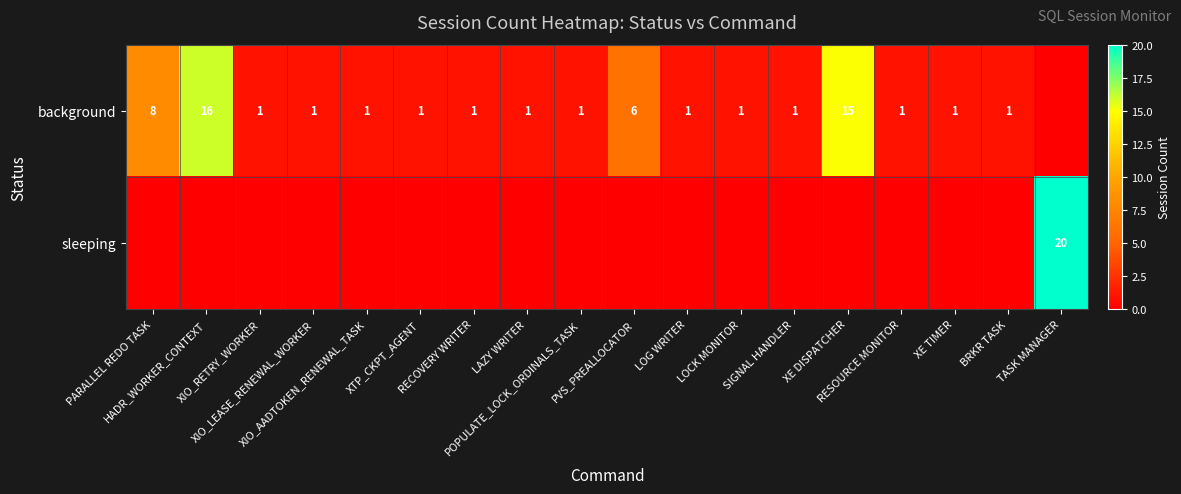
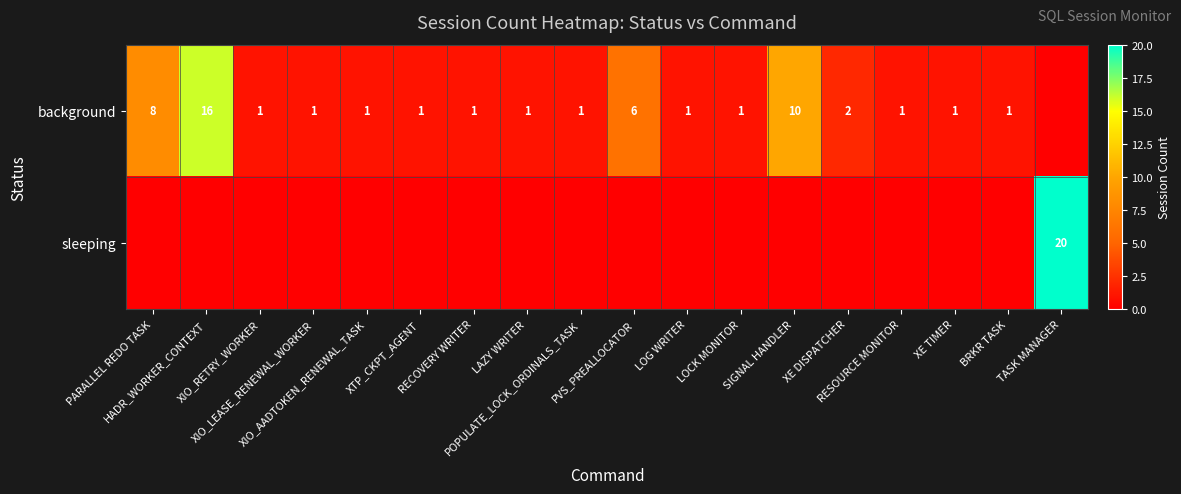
  {
    "background": {
      "PARALLEL REDO TASK": 8,
      "HADR_WORKER_CONTEXT": 16,
      "XIO_RETRY_WORKER": 1,
      "XIO_LEASE_RENEWAL_WORKER": 1,
      "XIO_AADTOKEN_RENEWAL_TASK": 1,
      "XTP_CKPT_AGENT": 1,
      "RECOVERY WRITER": 1,
      "LAZY WRITER": 1,
      "POPULATE_LOCK_ORDINALS_TASK": 1,
      "PVS_PREALLOCATOR": 6,
      "LOG WRITER": 1,
      "LOCK MONITOR": 1,
-     "SIGNAL HANDLER": 1,
-     "XE DISPATCHER": 15,
+     "SIGNAL HANDLER": 10,
+     "XE DISPATCHER": 2,
      "RESOURCE MONITOR": 1,
      "XE TIMER": 1,
      "BRKR TASK": 1
    },
    "sleeping": {
      "TASK MANAGER": 20
    }
  }
